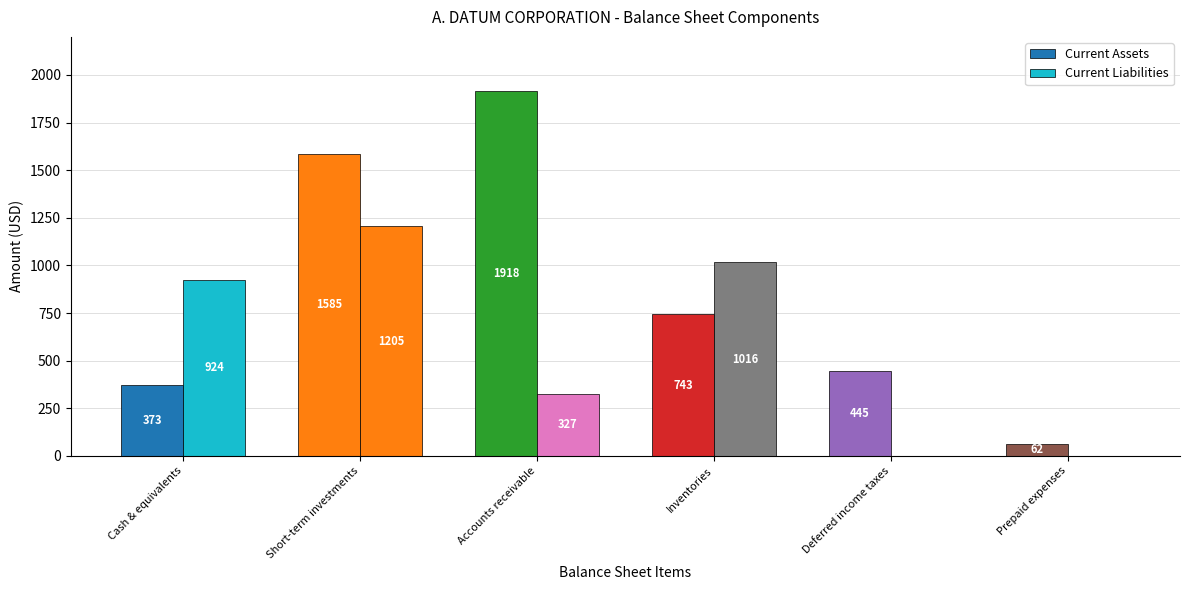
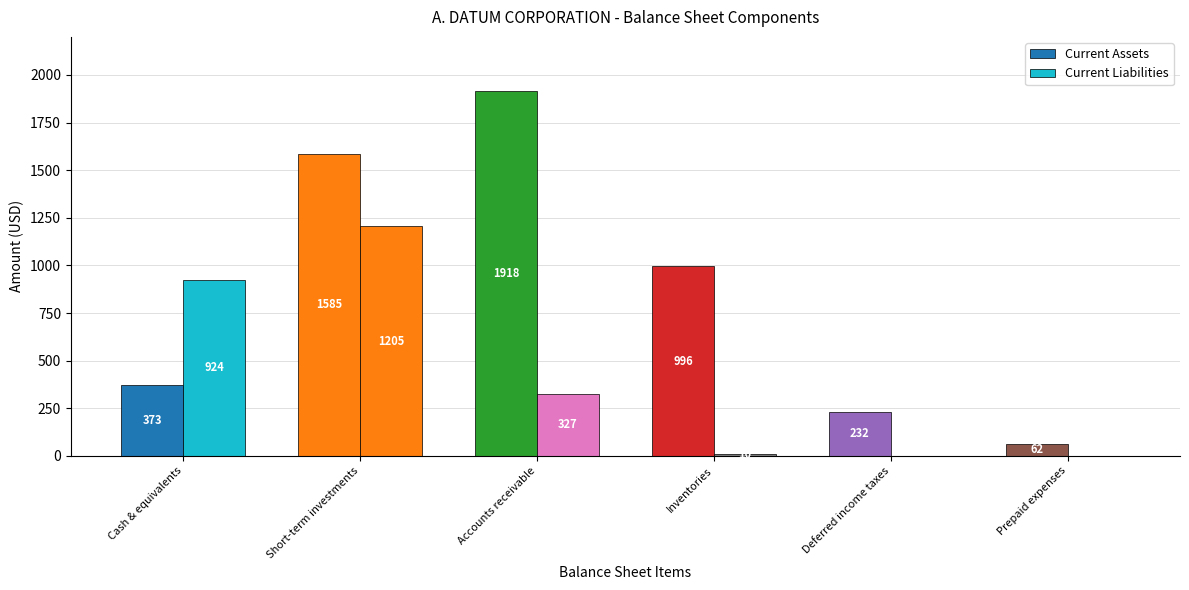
  {
    "Current Assets": {
      "Cash & equivalents": 373,
      "Short-term investments": 1585,
      "Accounts receivable": 1918,
-     "Inventories": 743,
-     "Deferred income taxes": 445,
+     "Inventories": 996,
+     "Deferred income taxes": 232,
      "Prepaid expenses": 62
    },
    "Current Liabilities": {
-     "Inventories": 1020,
+     "Inventories": 10,
      "Deferred income taxes": 0,
      "Prepaid expenses": 0
    }
  }
